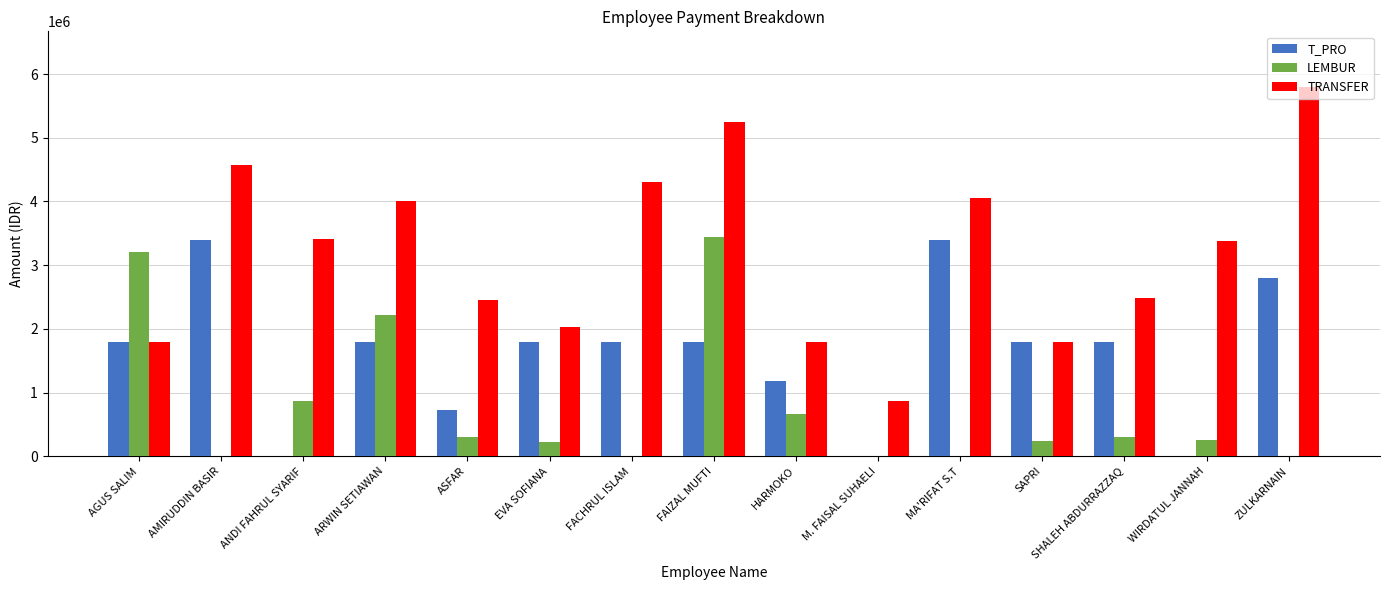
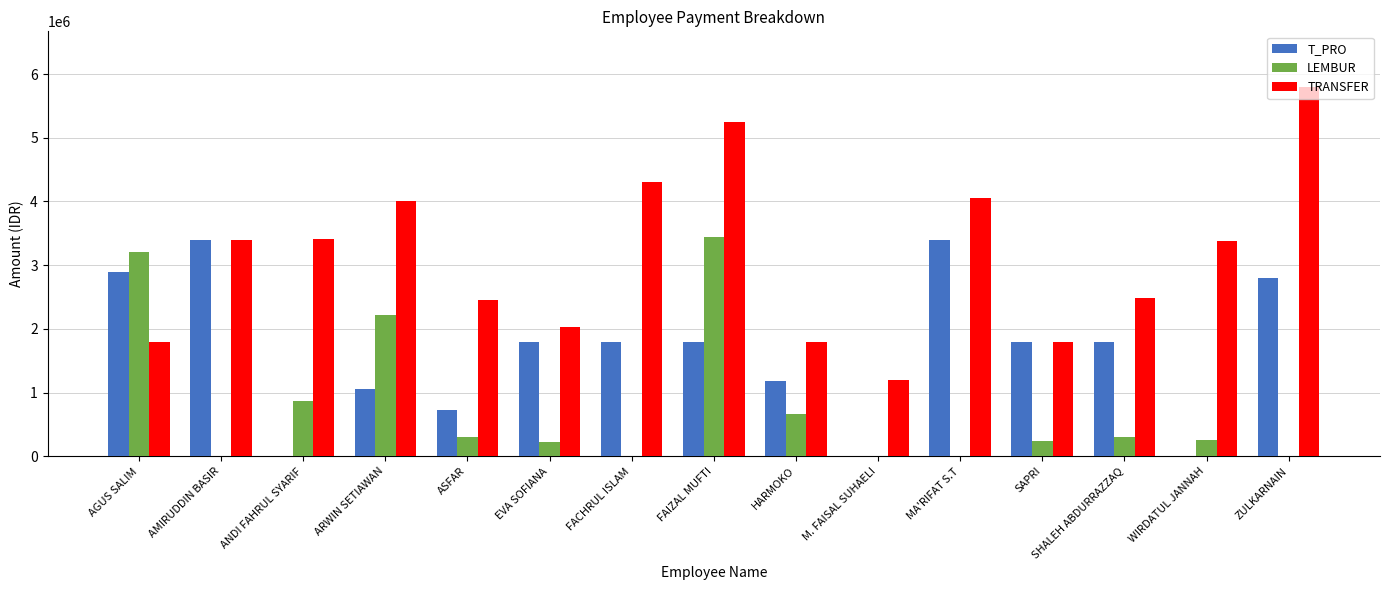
  {
    "T_PRO": {
-     "AGUS SALIM": 1800000,
+     "AGUS SALIM": 2900000,
      "AMIRUDDIN BASIR": 3400000,
      "ANDI FAHRUL SYARIF": 0,
-     "ARWIN SETIAWAN": 1800000,
+     "ARWIN SETIAWAN": 1000000,
      "ASFAR": 700000,
      "EVA SOFIANA": 1800000,
      "FACHRUL ISLAM": 1800000,
      "FAIZAL MUFTI": 1800000,
      "HARMOKO": 1200000,
      "M. FAISAL SUHAELI": 0,
      "MA'RIFAT S.T": 3400000,
      "SAPRI": 1800000,
      "SHALEH ABDURRAZZAQ": 1800000,
      "WIRDATUL JANNAH": 0,
      "ZULKARNAIN": 2800000
    },
    "LEMBUR": {
      "AGUS SALIM": 3200000,
      "AMIRUDDIN BASIR": 0,
      "ANDI FAHRUL SYARIF": 900000,
      "ARWIN SETIAWAN": 2200000,
      "ASFAR": 300000,
      "EVA SOFIANA": 200000,
      "FACHRUL ISLAM": 0,
      "FAIZAL MUFTI": 3500000,
      "HARMOKO": 700000,
      "M. FAISAL SUHAELI": 0,
      "MA'RIFAT S.T": 0,
      "SAPRI": 200000,
      "SHALEH ABDURRAZZAQ": 300000,
      "WIRDATUL JANNAH": 300000,
      "ZULKARNAIN": 0
    },
    "TRANSFER": {
      "AGUS SALIM": 1800000,
-     "AMIRUDDIN BASIR": 4600000,
+     "AMIRUDDIN BASIR": 3400000,
      "ANDI FAHRUL SYARIF": 3400000,
      "ARWIN SETIAWAN": 4000000,
      "ASFAR": 2500000,
      "EVA SOFIANA": 2000000,
      "FACHRUL ISLAM": 4300000,
      "FAIZAL MUFTI": 5300000,
      "HARMOKO": 1800000,
-     "M. FAISAL SUHAELI": 900000,
+     "M. FAISAL SUHAELI": 1200000,
      "MA'RIFAT S.T": 4100000,
      "SAPRI": 1800000,
      "SHALEH ABDURRAZZAQ": 2500000,
      "WIRDATUL JANNAH": 3400000
    }
  }
